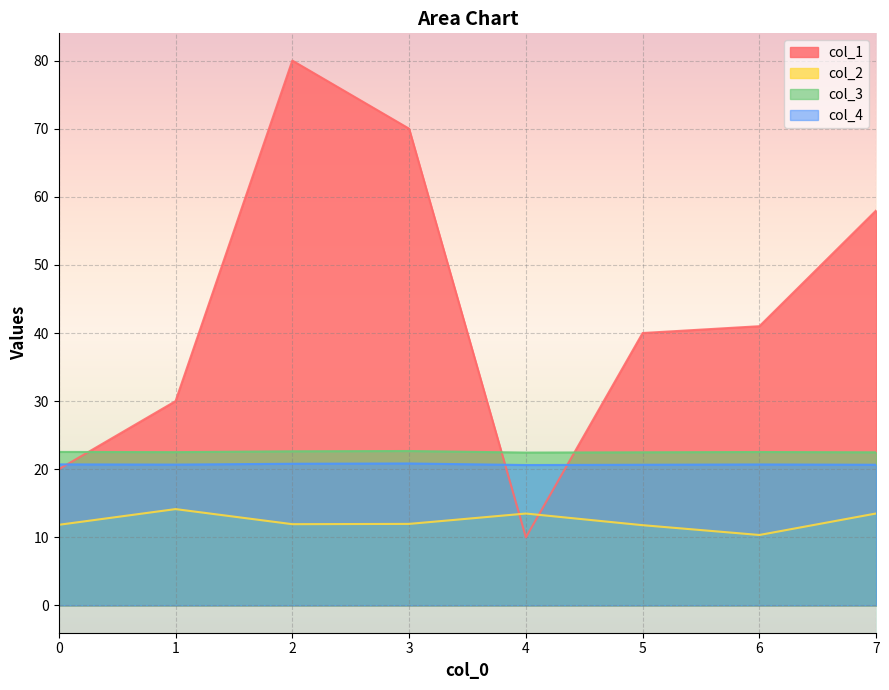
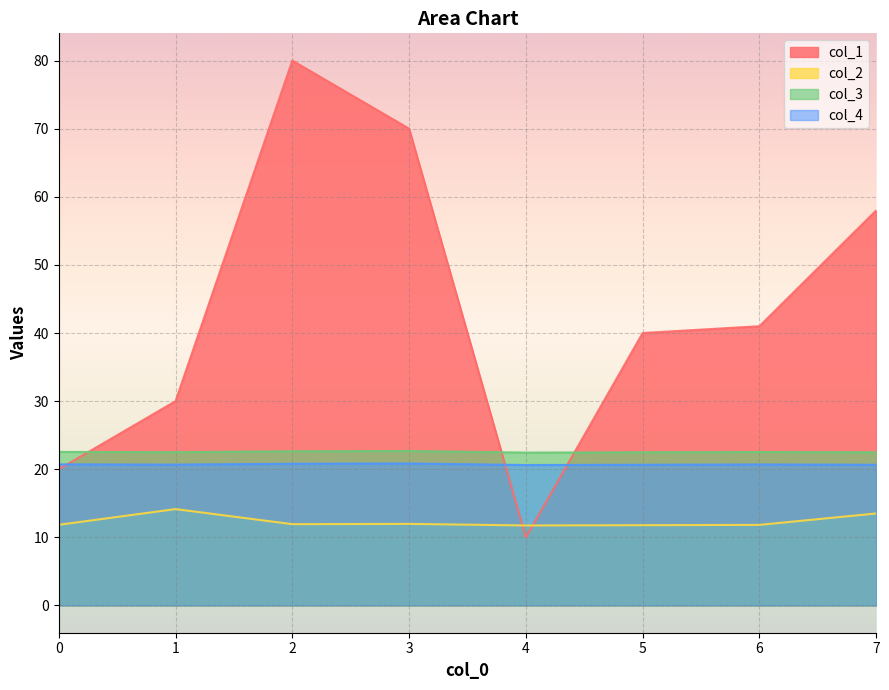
  {
    "col_1": {
      "0": 20,
      "1": 30,
      "2": 80,
      "3": 70,
      "4": 10,
      "5": 40,
      "6": 41,
      "7": 58
    },
    "col_2": {
      "0": 12,
      "1": 14,
      "2": 12,
      "3": 12,
-     "4": 13,
+     "4": 12,
      "5": 12,
-     "6": 10,
+     "6": 12,
      "7": 14
    },
    "col_3": {
      "0": 23,
      "1": 23,
      "2": 23,
      "3": 23,
      "4": 22,
      "5": 22,
      "6": 23,
      "7": 22
    },
    "col_4": {
      "0": 21,
      "1": 21,
      "2": 21,
      "3": 21,
      "4": 21,
      "5": 21,
      "6": 21,
      "7": 21
    }
  }
